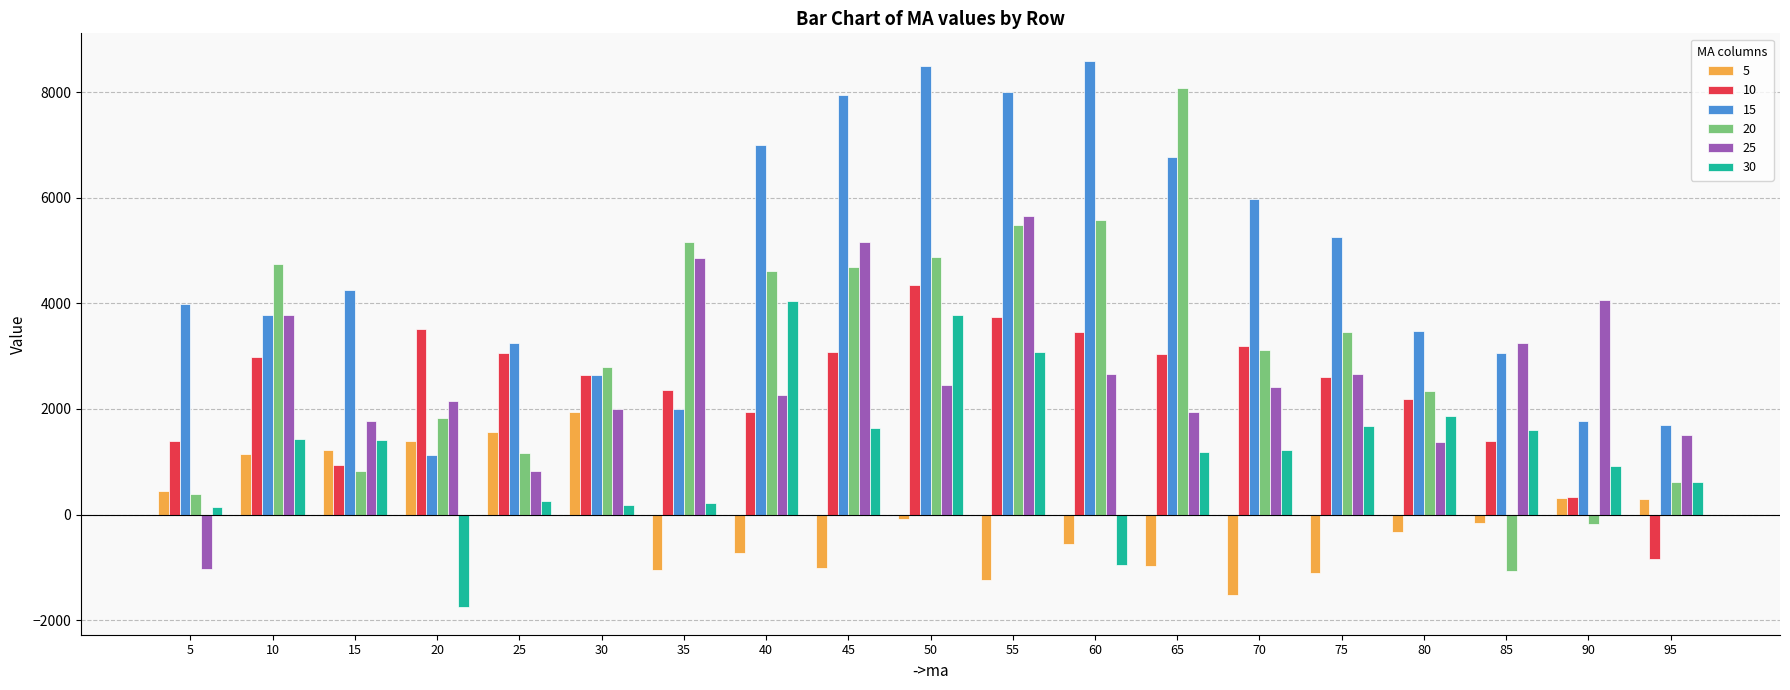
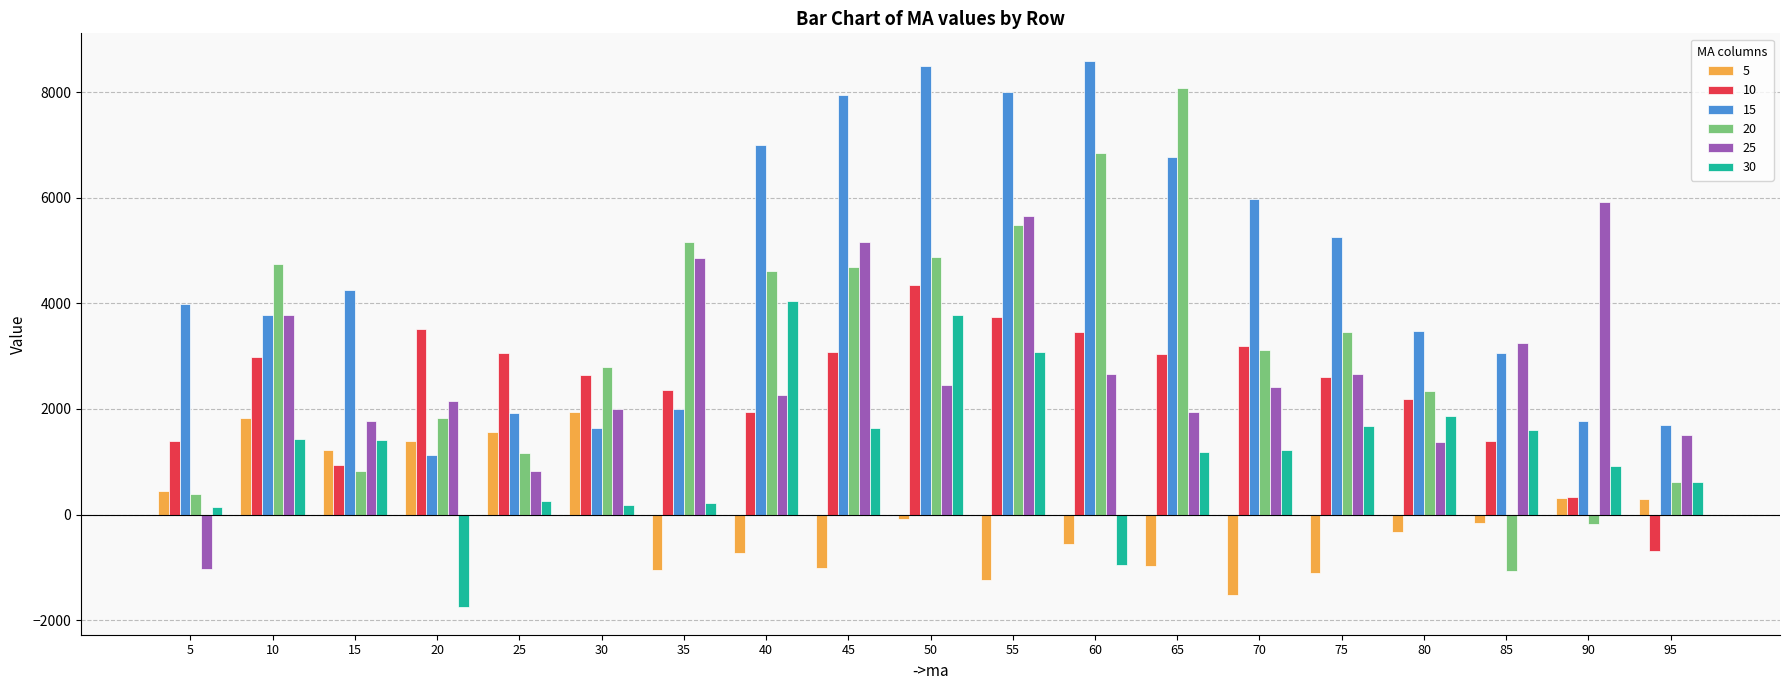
  {
    "5": {
      "5": 500,
-     "10": 1100,
+     "10": 1800,
      "15": 1200,
      "20": 1400,
      "25": 1600,
      "30": 2000,
      "35": -1000,
      "40": -700,
      "45": -1000,
      "50": -100,
      "55": -1200,
      "60": -600,
      "65": -1000,
      "70": -1500,
      "75": -1100,
      "80": -300,
      "85": -200,
      "90": 300,
      "95": 300
    },
    "10": {
      "5": 1400,
      "10": 3000,
      "15": 900,
      "20": 3500,
      "25": 3100,
      "30": 2600,
      "35": 2400,
      "40": 1900,
      "45": 3100,
      "50": 4400,
      "55": 3700,
      "60": 3500,
      "65": 3000,
      "70": 3200,
      "75": 2600,
      "80": 2200,
      "85": 1400,
      "90": 300,
-     "95": -800
+     "95": -700
    },
    "15": {
      "5": 4000,
      "10": 3800,
      "15": 4200,
      "20": 1100,
-     "25": 3300,
-     "30": 2700,
+     "25": 1900,
+     "30": 1600,
      "35": 2000,
      "40": 7000,
      "45": 7900,
      "50": 8500,
      "55": 8000,
      "60": 8600,
      "65": 6800,
      "70": 6000,
      "75": 5300,
      "80": 3500,
      "85": 3100,
      "90": 1800,
      "95": 1700
    },
    "20": {
      "5": 400,
      "10": 4700,
      "15": 800,
      "20": 1800,
      "25": 1200,
      "30": 2800,
      "35": 5200,
      "40": 4600,
      "45": 4700,
      "50": 4900,
      "55": 5500,
-     "60": 5600,
+     "60": 6800,
      "65": 8100,
      "70": 3100,
      "75": 3500,
      "80": 2300,
      "85": -1100,
      "90": -200,
      "95": 600
    },
    "25": {
      "5": -1000,
      "10": 3800,
      "15": 1800,
      "20": 2100,
      "25": 800,
      "30": 2000,
      "35": 4900,
      "40": 2300,
      "45": 5200,
      "50": 2500,
      "55": 5600,
      "60": 2700,
      "65": 1900,
      "70": 2400,
      "75": 2700,
      "80": 1400,
      "85": 3300,
-     "90": 4100,
+     "90": 5900,
      "95": 1500
    },
    "30": {
      "5": 100,
      "10": 1400,
      "15": 1400,
      "20": -1800,
      "25": 300,
      "30": 200,
      "35": 200,
      "40": 4100,
      "45": 1600,
      "50": 3800,
      "55": 3100,
      "60": -1000,
      "65": 1200,
      "70": 1200,
      "75": 1700,
      "80": 1900,
      "85": 1600,
      "90": 900,
      "95": 600
    }
  }
